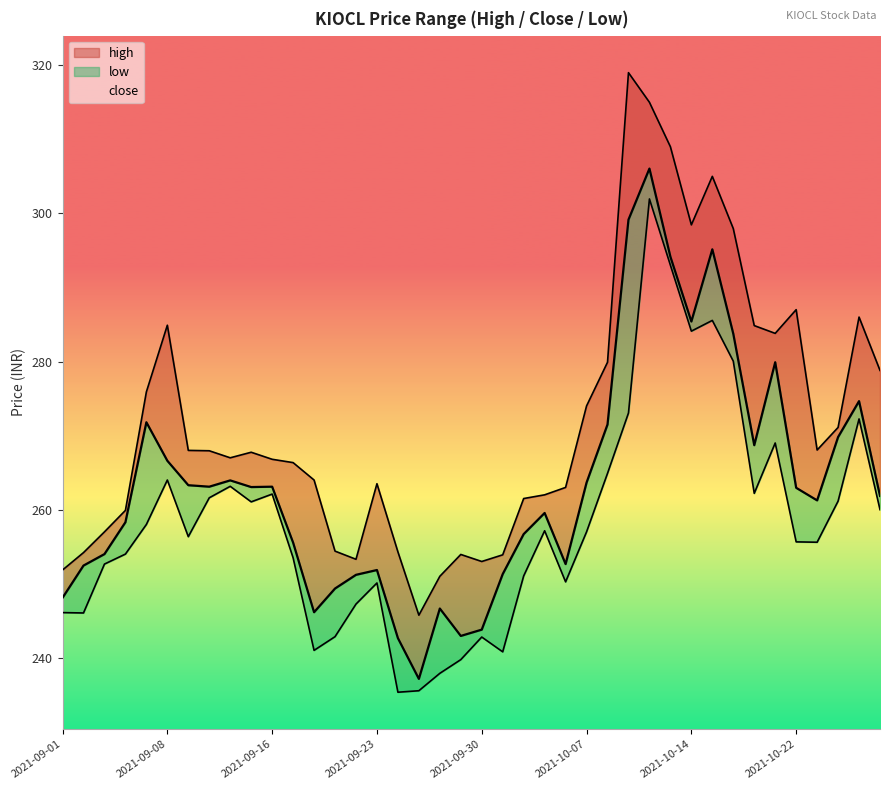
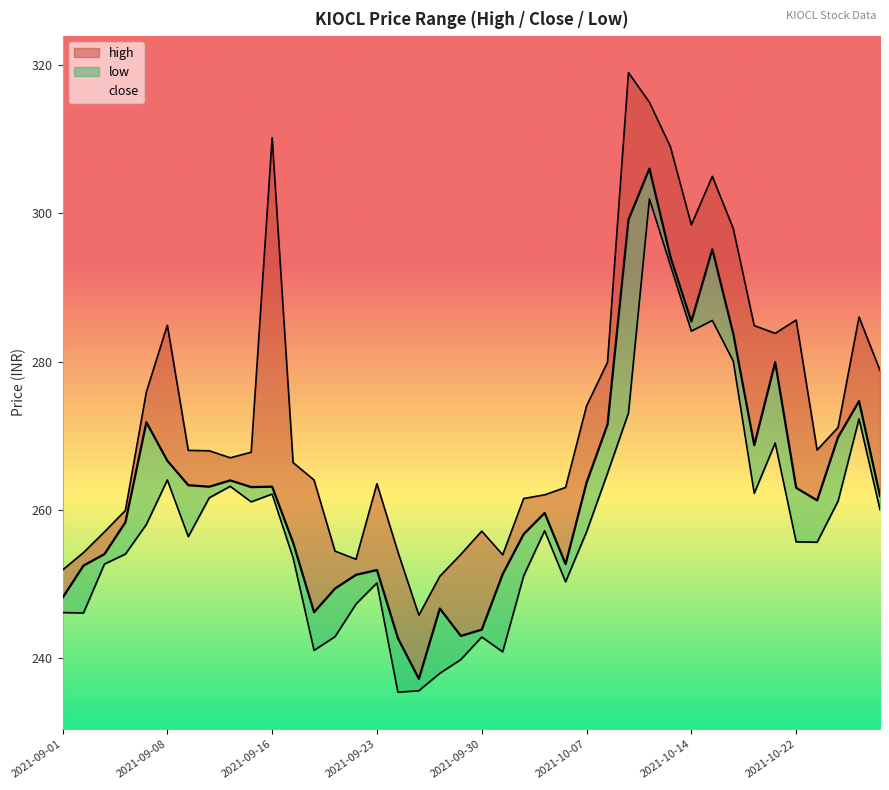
  {
    "high": {
      "2021-09-01": 252,
      "2021-09-08": 285,
-     "2021-09-16": 267,
+     "2021-09-16": 310,
      "2021-09-23": 264,
-     "2021-09-30": 253,
+     "2021-09-30": 257,
      "2021-10-07": 274,
      "2021-10-14": 298,
-     "2021-10-22": 287
+     "2021-10-22": 286
    }
  }
